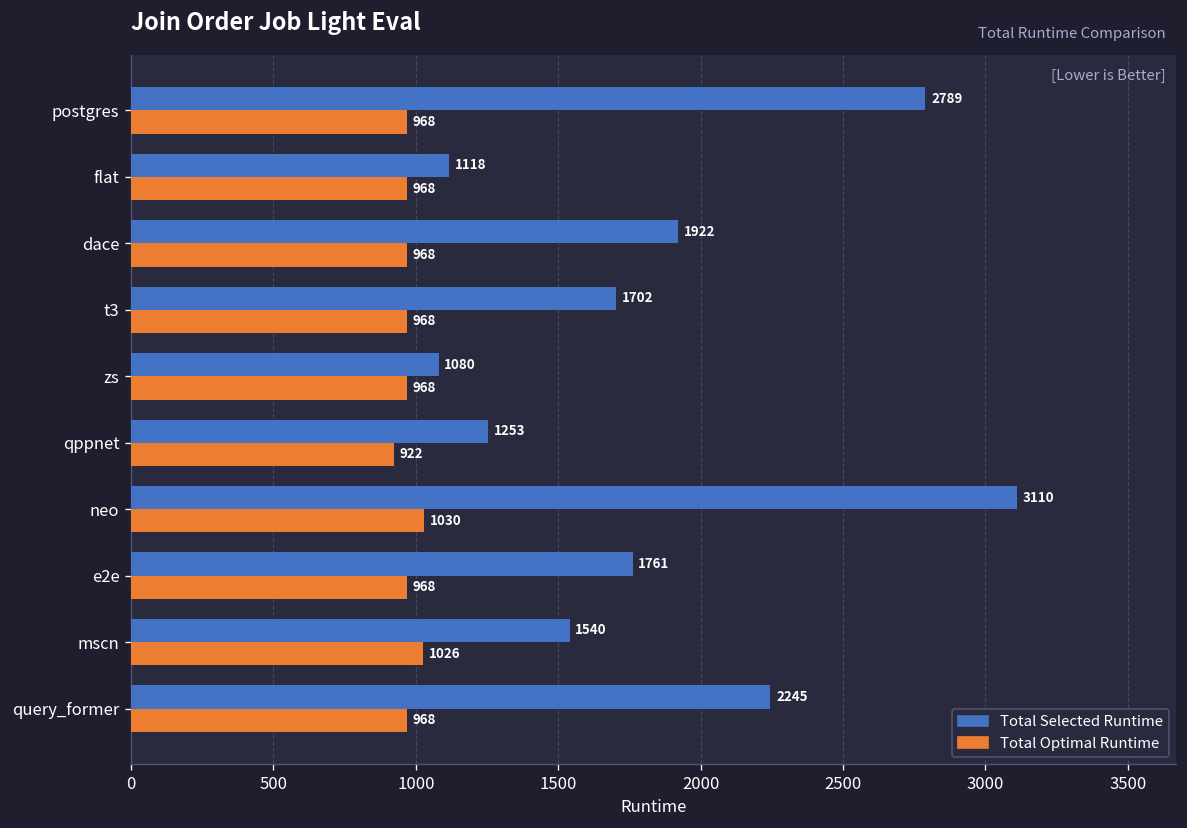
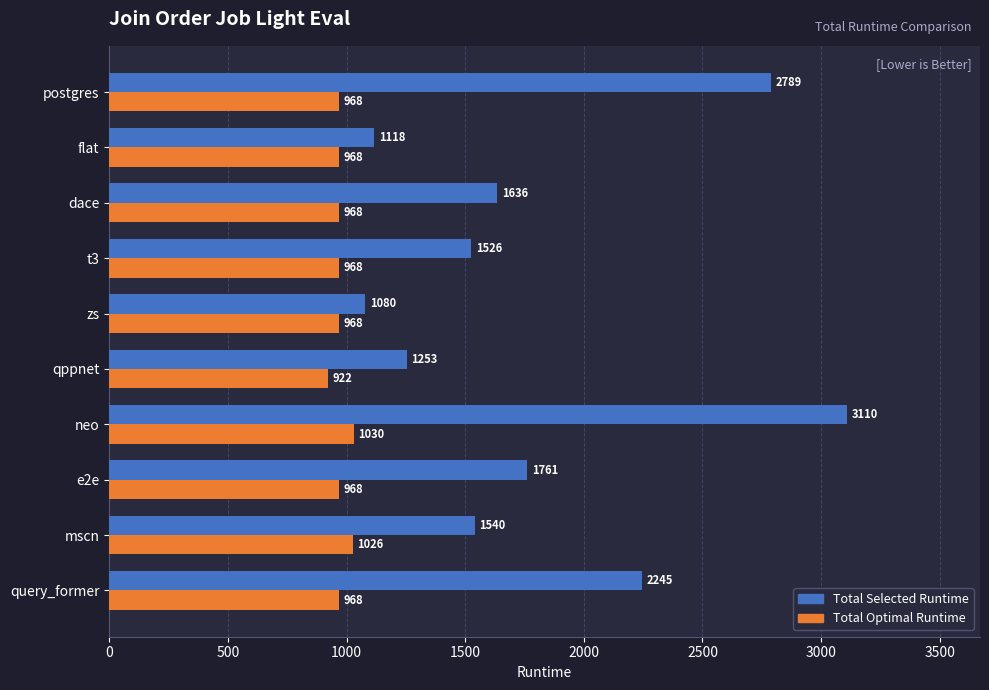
  {
    "Total Selected Runtime": {
      "postgres": 2789,
      "flat": 1118,
-     "dace": 1922,
-     "t3": 1702,
+     "dace": 1636,
+     "t3": 1526,
      "zs": 1080,
      "qppnet": 1253,
      "neo": 3110,
      "e2e": 1761,
      "mscn": 1540,
      "query_former": 2245
    },
    "Total Optimal Runtime": {
      "postgres": 968,
      "flat": 968,
      "dace": 968,
      "t3": 968,
      "zs": 968,
      "qppnet": 922,
      "neo": 1030,
      "e2e": 968,
      "mscn": 1026,
      "query_former": 968
    }
  }
